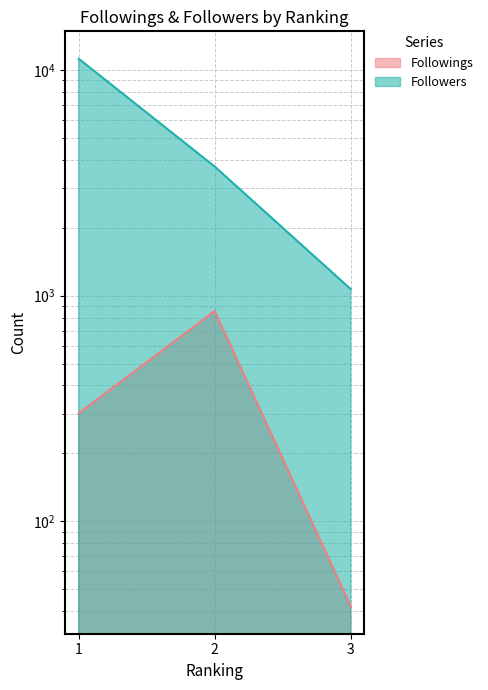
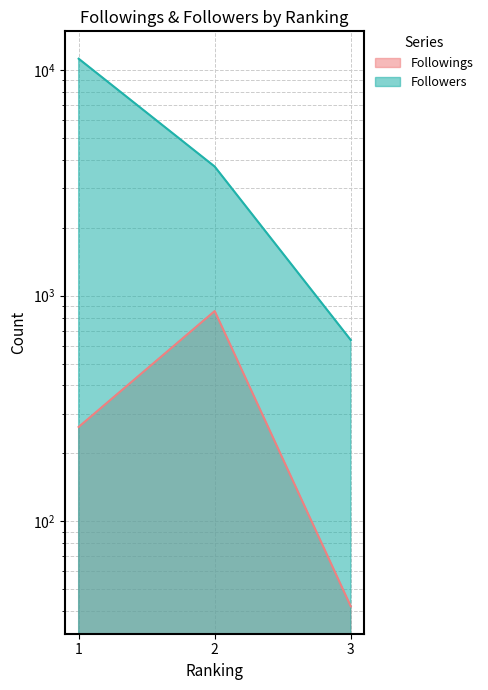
  {
    "Followings": {
-     "1": 300,
+     "1": 260,
      "2": 860,
      "3": 42
    },
    "Followers": {
      "1": 11000,
      "2": 3700,
-     "3": 1100
+     "3": 640
    }
  }
